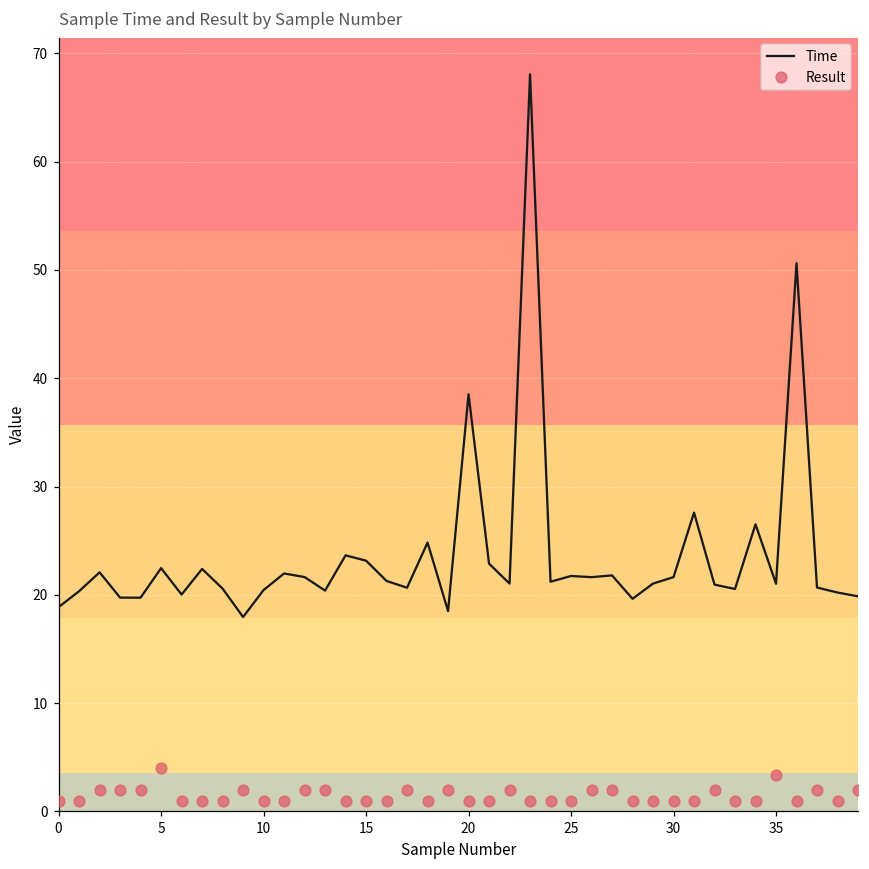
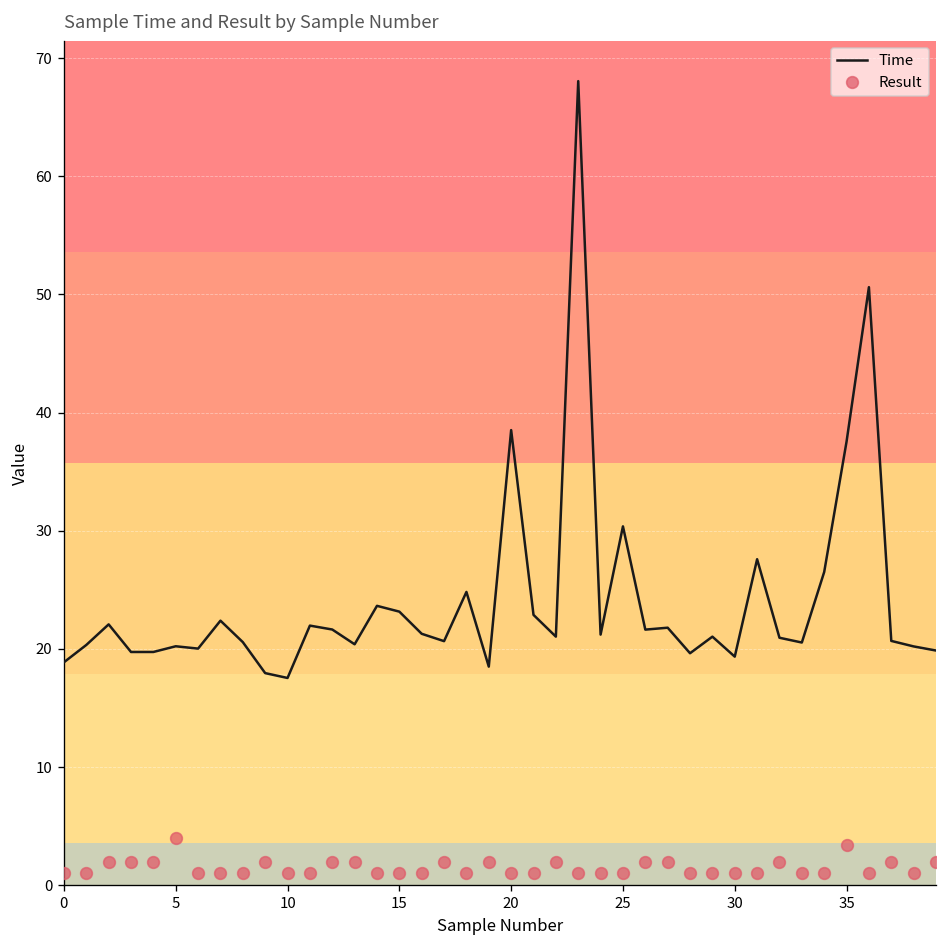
  {
    "Time": {
      "0": 19,
-     "5": 22,
-     "10": 20,
+     "5": 20,
+     "10": 18,
      "15": 23,
      "20": 39,
-     "25": 22,
-     "30": 22,
-     "35": 21
+     "25": 30,
+     "30": 19,
+     "35": 38
    },
    "Result": {
      "0": 1,
      "5": 4,
      "10": 1,
      "15": 1,
      "20": 1,
      "25": 1,
      "30": 1,
      "35": 3
    }
  }
